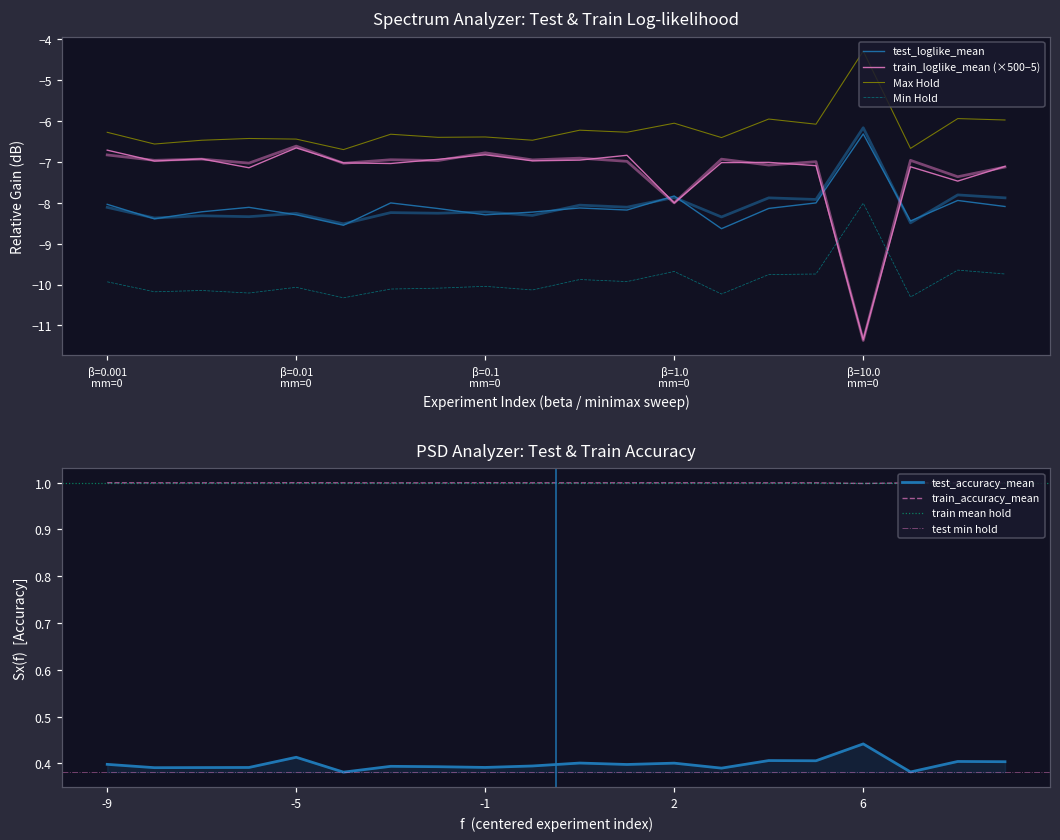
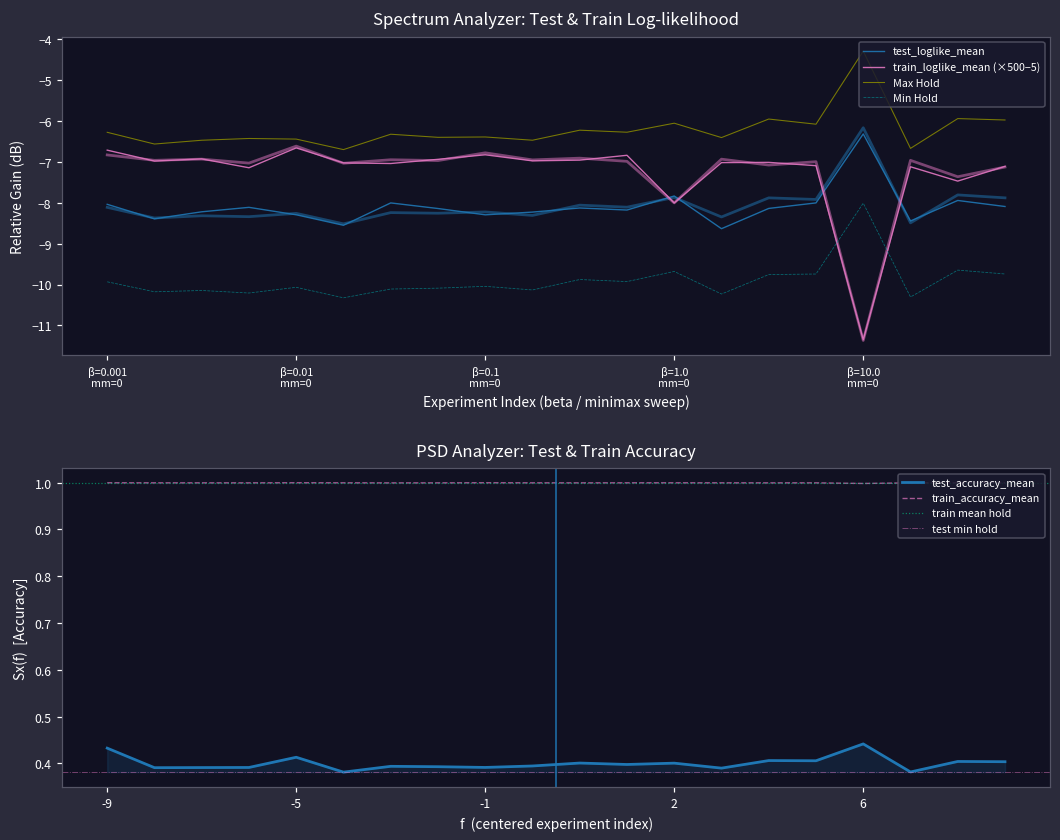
  {
    "Spectrum Analyzer: Test & Train Log-likelihood": {
      "Max Hold": {
        "β=0.001 mm=0": -6.3,
        "β=0.01 mm=0": -6.4,
        "β=0.1 mm=0": -6.4,
        "β=1.0 mm=0": -6.0
      },
      "Min Hold": {
        "β=0.001 mm=0": -9.9,
        "β=0.01 mm=0": -10.1,
        "β=0.1 mm=0": -10.0,
        "β=1.0 mm=0": -9.7,
        "β=10.0 mm=0": -8.0
      }
    },
    "PSD Analyzer: Test & Train Accuracy": {
      "test_accuracy_mean": {
-       "-9": 0.40,
+       "-9": 0.43,
        "-5": 0.41,
        "-1": 0.39,
        "2": 0.40,
        "6": 0.44
      },
      "train_accuracy_mean": {
        "-9": 1.00,
        "-5": 1.00,
        "-1": 1.00,
        "2": 1.00,
        "6": 1.00
      }
    }
  }
